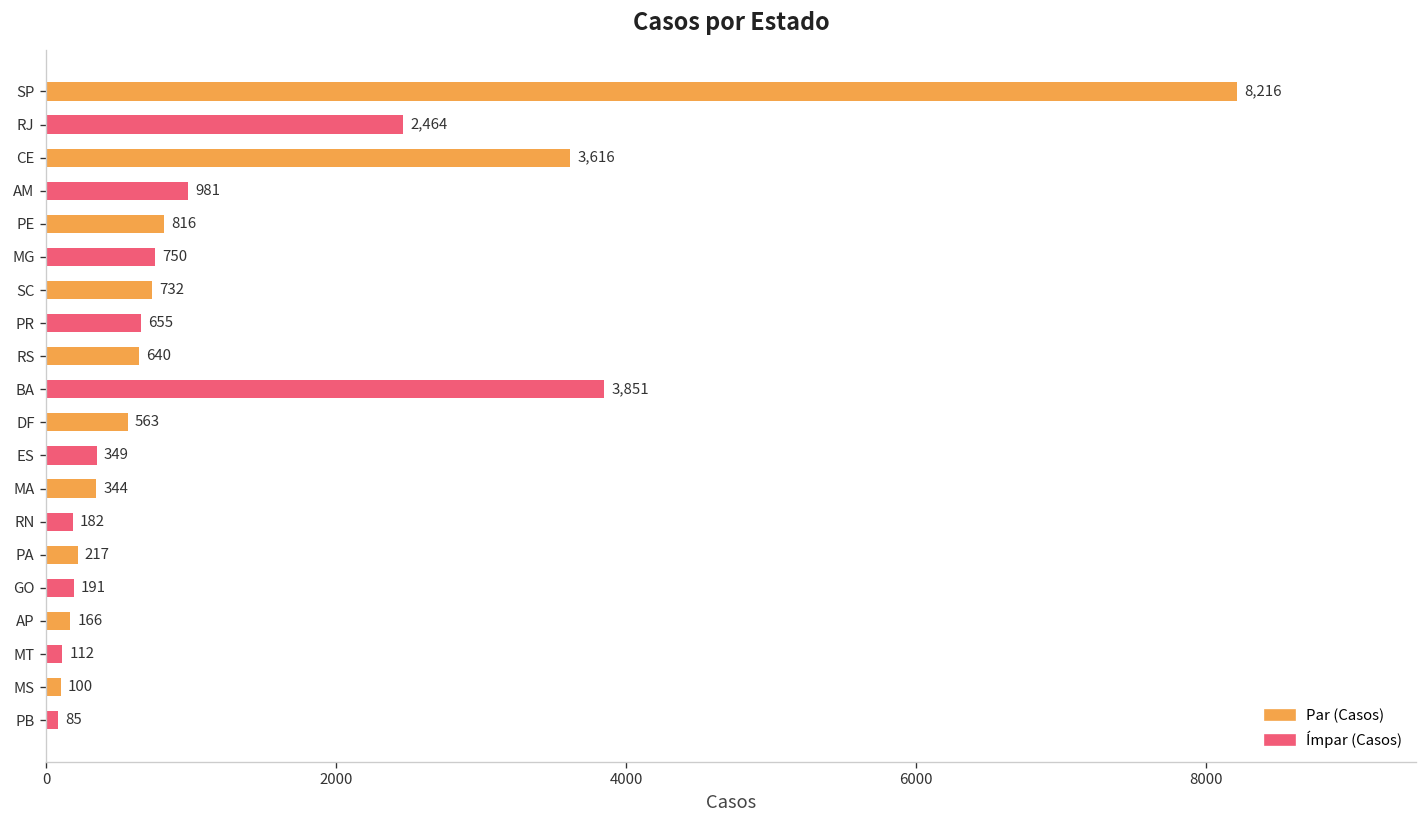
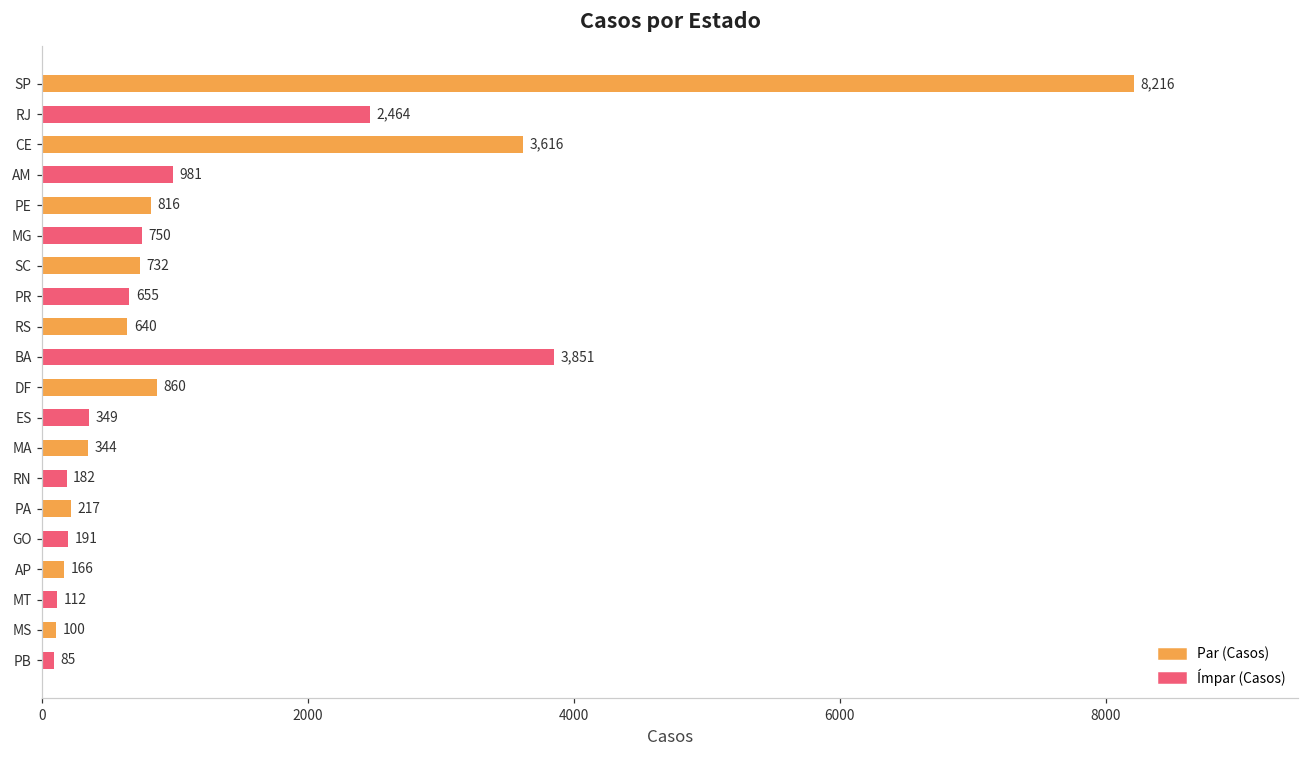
  {
    "SP": "8,216",
    "RJ": "2,464",
    "CE": "3,616",
    "AM": "981",
    "PE": "816",
    "MG": "750",
    "SC": "732",
    "PR": "655",
    "RS": "640",
    "BA": "3,851",
-   "DF": "563",
+   "DF": "860",
    "ES": "349",
    "MA": "344",
    "RN": "182",
    "PA": "217",
    "GO": "191",
    "AP": "166",
    "MT": "112",
    "MS": "100",
    "PB": "85"
  }
